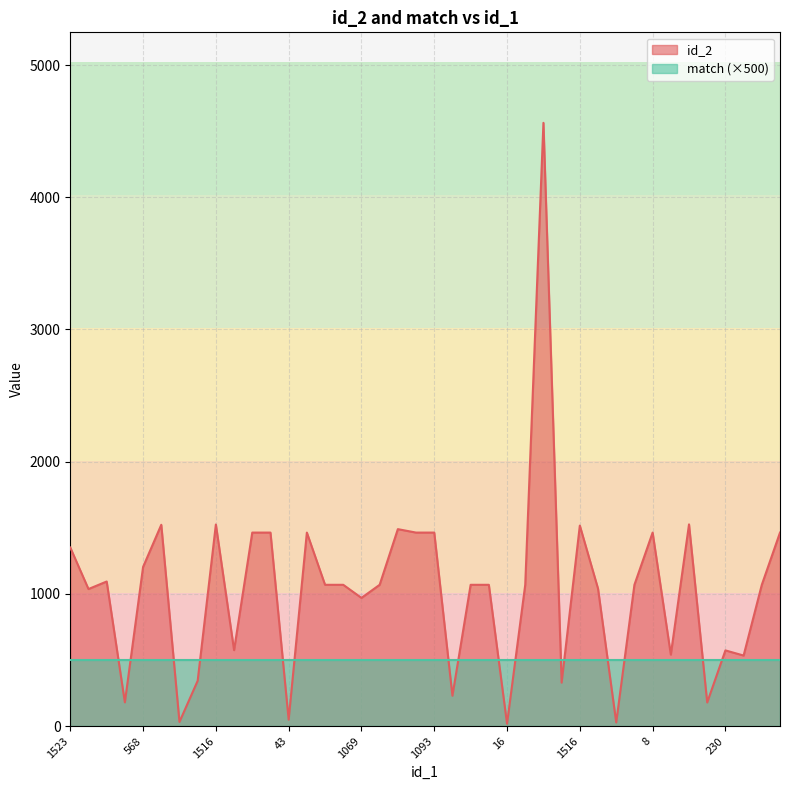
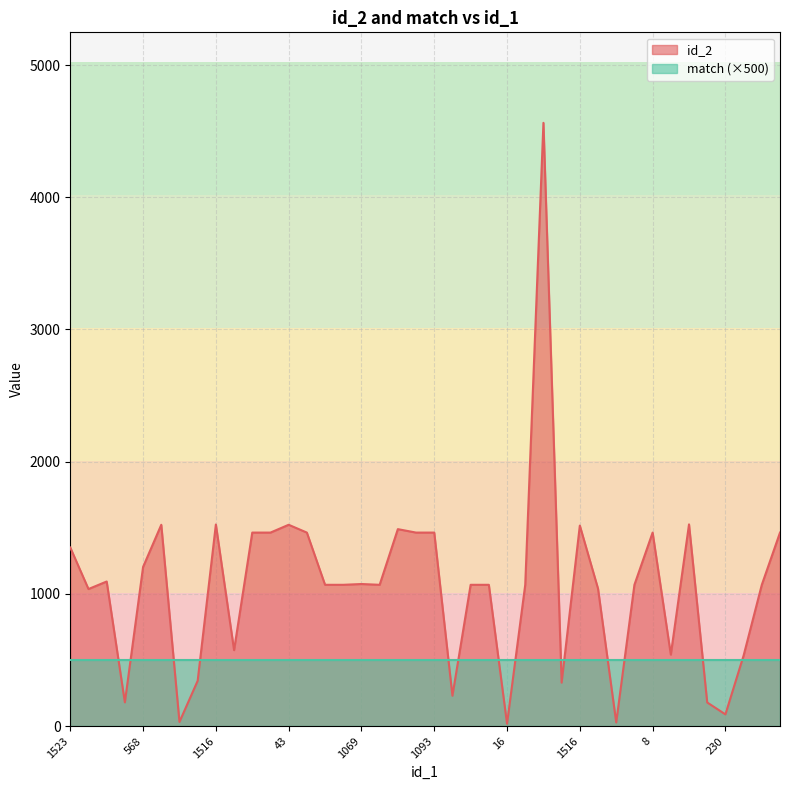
  {
    "id_2": {
      "1523": 1350,
      "568": 1200,
-     "43": 50,
-     "1069": 970,
+     "43": 1520,
+     "1069": 1080,
      "1093": 1460,
      "16": 20,
      "8": 1460,
-     "230": 570
+     "230": 90
    },
    "match (×500)": {
      "1523": 500,
      "568": 500,
      "43": 500,
      "1069": 500,
      "1093": 500,
      "16": 500,
      "8": 500,
      "230": 500
    }
  }
